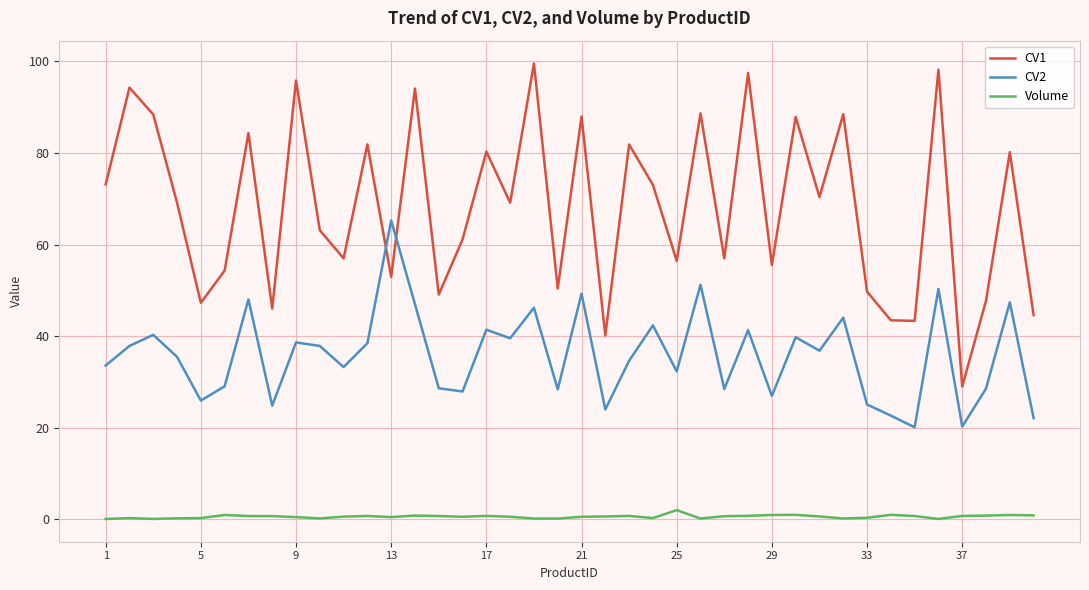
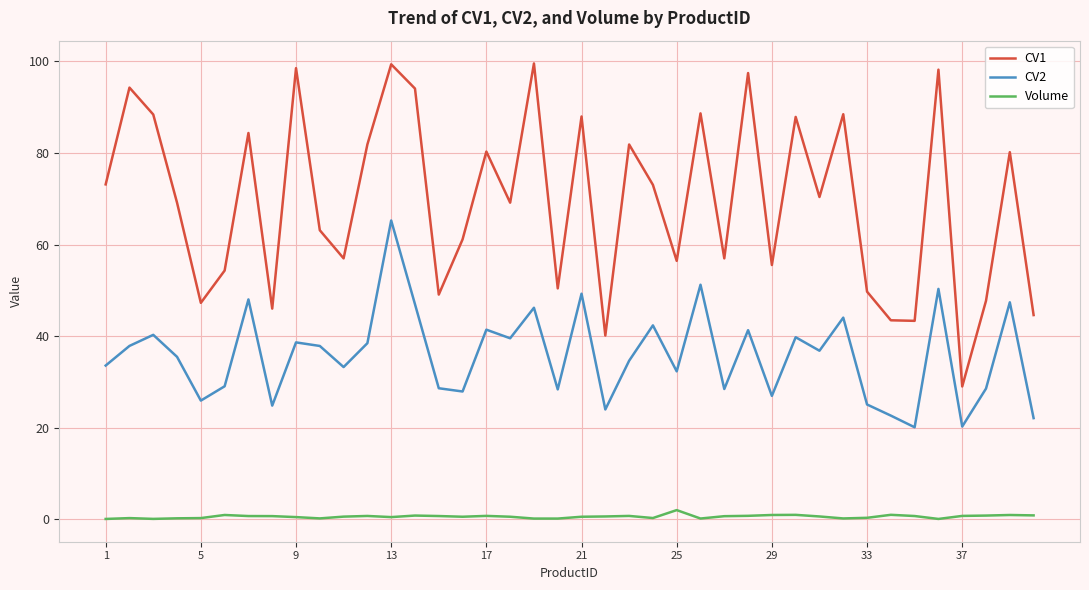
  {
    "CV1": {
      "1": 73,
      "5": 47,
-     "9": 96,
-     "13": 53,
+     "9": 99,
+     "13": 99,
      "17": 80,
      "21": 88,
      "25": 56,
      "29": 56,
      "33": 50,
      "37": 29
    },
    "CV2": {
      "1": 34,
      "5": 26,
      "9": 39,
      "13": 65,
      "17": 41,
      "21": 49,
      "25": 32,
      "29": 27,
      "33": 25,
      "37": 20
    },
    "Volume": {
      "1": 0,
      "5": 0,
      "9": 0,
      "13": 0,
      "17": 1,
      "21": 1,
      "25": 2,
      "29": 1,
      "33": 0,
      "37": 1
    }
  }
